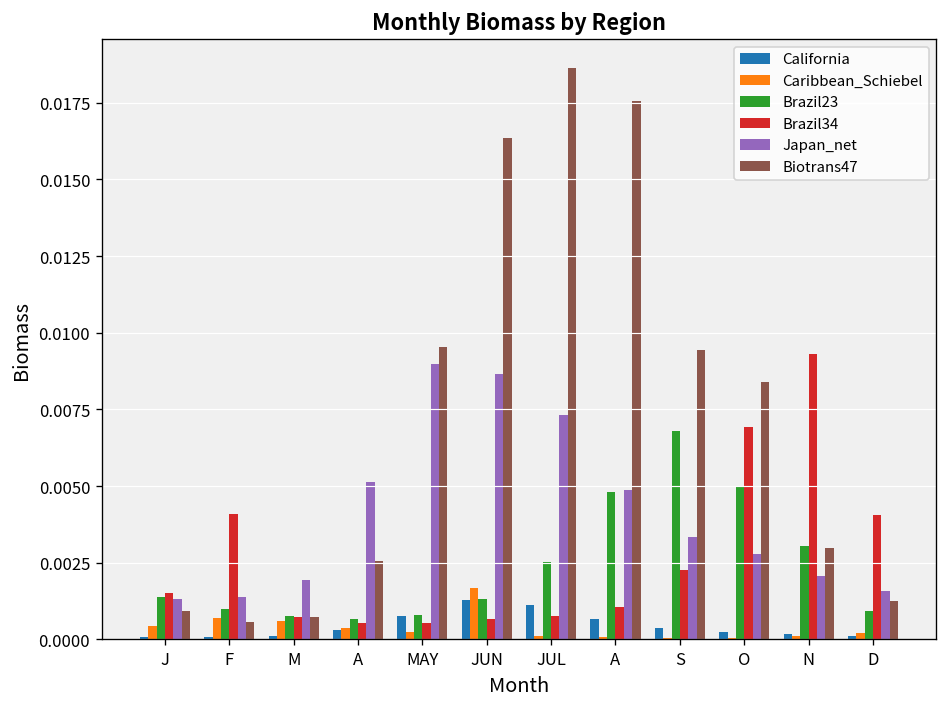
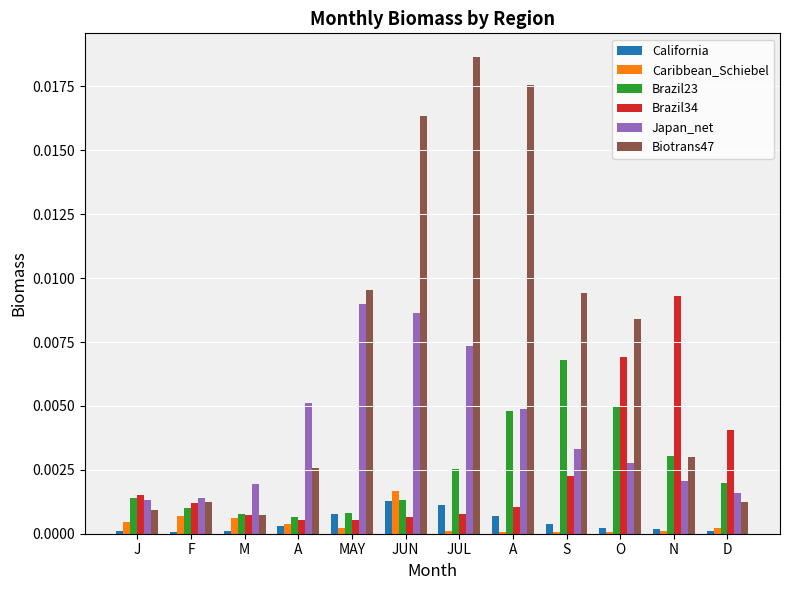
  {
    "California": {
      "M": 0.0001,
      "MAY": 0.0008,
      "JUN": 0.0013,
      "JUL": 0.0011,
      "S": 0.0004,
      "O": 0.0002,
      "N": 0.0002,
      "D": 0.0001
    },
    "Caribbean_Schiebel": {
      "J": 0.0004,
      "F": 0.0007,
      "M": 0.0006,
      "MAY": 0.0002,
      "JUN": 0.0017,
      "JUL": 0.0001,
      "N": 0.0001,
      "D": 0.0002
    },
    "Brazil23": {
      "J": 0.0014,
      "F": 0.0010,
      "M": 0.0008,
      "MAY": 0.0008,
      "JUN": 0.0013,
      "JUL": 0.0025,
      "S": 0.0068,
      "O": 0.0050,
      "N": 0.0030,
-     "D": 0.0009
+     "D": 0.0020
    },
    "Brazil34": {
      "J": 0.0015,
-     "F": 0.0041,
+     "F": 0.0012,
      "M": 0.0007,
      "MAY": 0.0005,
      "JUN": 0.0007,
      "JUL": 0.0008,
      "S": 0.0023,
      "O": 0.0069,
      "N": 0.0093,
      "D": 0.0041
    },
    "Japan_net": {
      "J": 0.0013,
      "F": 0.0014,
      "M": 0.0020,
      "MAY": 0.0090,
      "JUN": 0.0087,
      "JUL": 0.0073,
      "S": 0.0033,
      "O": 0.0028,
      "N": 0.0021,
      "D": 0.0016
    },
    "Biotrans47": {
      "J": 0.0009,
-     "F": 0.0006,
+     "F": 0.0012,
      "M": 0.0007,
      "MAY": 0.0095,
      "JUN": 0.0164,
      "JUL": 0.0186,
      "S": 0.0094,
      "O": 0.0084,
      "N": 0.0030,
      "D": 0.0012
    }
  }
